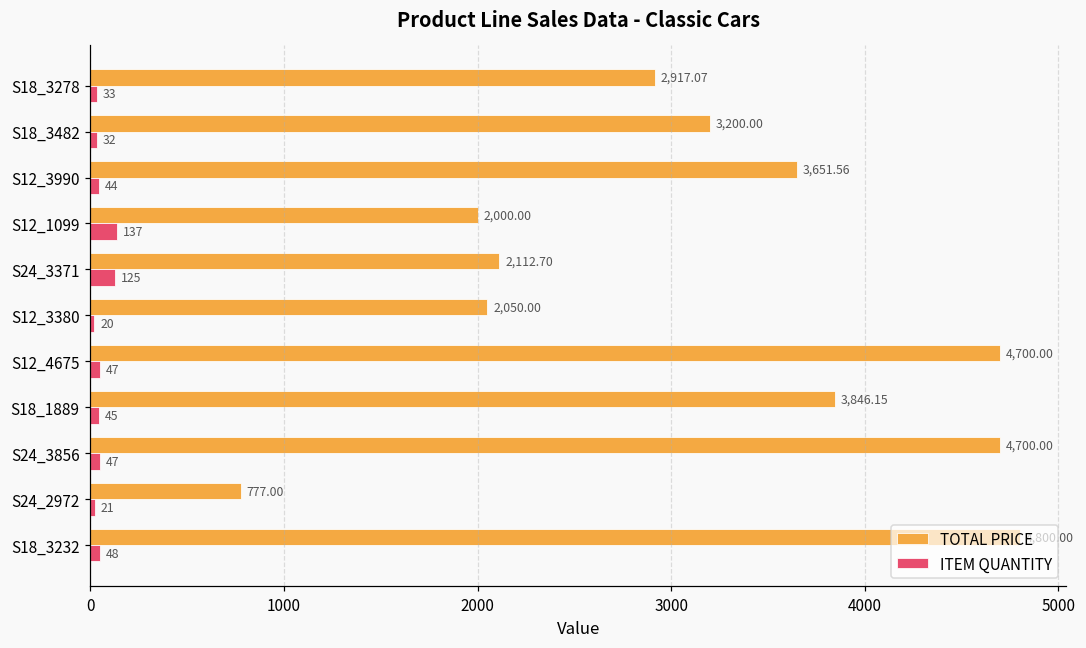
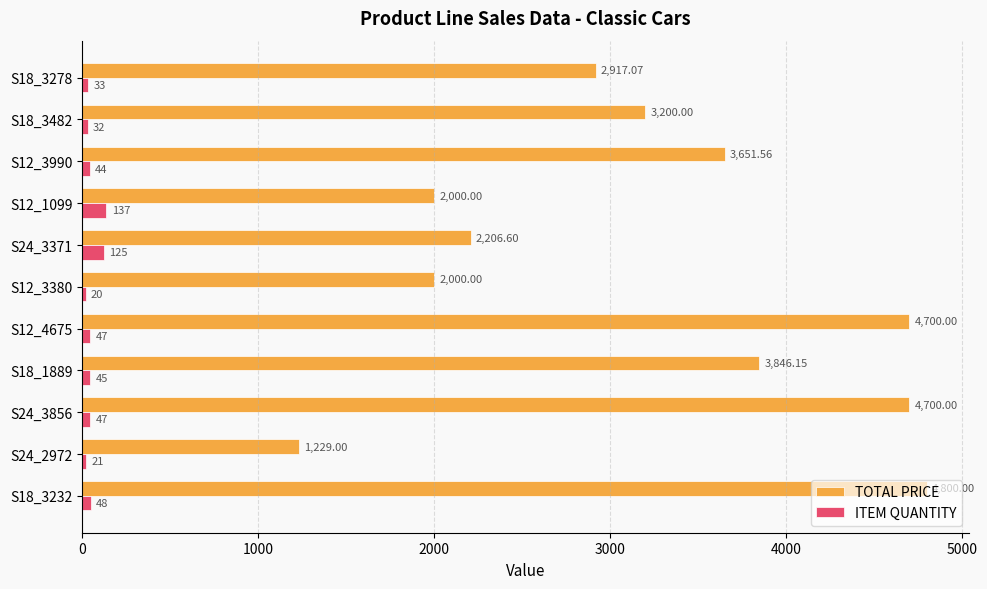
  {
    "TOTAL PRICE": {
      "S18_3278": "2,917.07",
      "S18_3482": "3,200.00",
      "S12_3990": "3,651.56",
      "S12_1099": "2,000.00",
-     "S24_3371": "2,112.70",
-     "S12_3380": "2,050.00",
+     "S24_3371": "2,206.60",
+     "S12_3380": "2,000.00",
      "S12_4675": "4,700.00",
      "S18_1889": "3,846.15",
      "S24_3856": "4,700.00",
-     "S24_2972": "777.00"
+     "S24_2972": "1,229.00"
    },
    "ITEM QUANTITY": {
      "S18_3278": "33",
      "S18_3482": "32",
      "S12_3990": "44",
      "S12_1099": "137",
      "S24_3371": "125",
      "S12_3380": "20",
      "S12_4675": "47",
      "S18_1889": "45",
      "S24_3856": "47",
      "S24_2972": "21",
      "S18_3232": "48"
    }
  }
